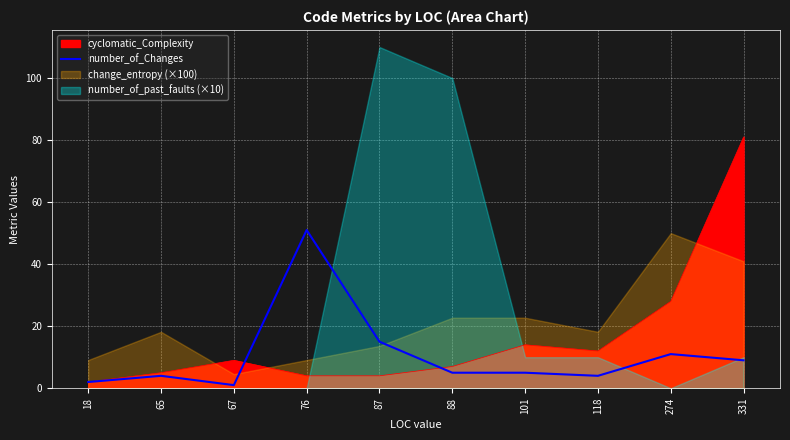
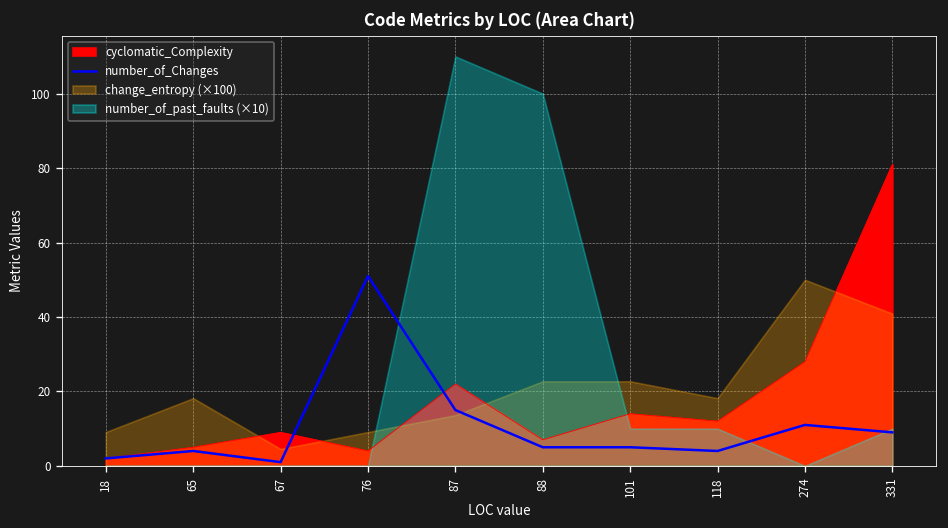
  {
    "cyclomatic_Complexity": {
      "65": 5,
      "67": 9,
      "76": 4,
-     "87": 4,
+     "87": 22,
      "88": 7,
      "101": 14,
      "118": 12,
      "274": 28,
      "331": 81
    },
    "change_entropy (×100)": {
      "18": 9,
      "65": 18,
      "67": 5,
      "76": 9,
      "87": 14,
      "88": 23,
      "101": 23,
      "118": 18,
      "274": 50,
      "331": 41
    },
    "number_of_Changes": {
      "65": 4,
      "67": 1,
      "76": 51,
      "87": 15,
      "88": 5,
      "101": 5,
      "118": 4,
      "274": 11,
      "331": 9
    },
    "number_of_past_faults (×10)": {
      "18": 0,
      "65": 0,
      "67": 0,
      "76": 0,
      "87": 110,
      "88": 100,
      "101": 10,
      "118": 10,
      "274": 0,
      "331": 10
    }
  }
